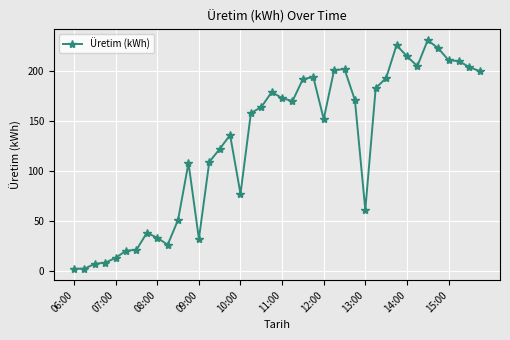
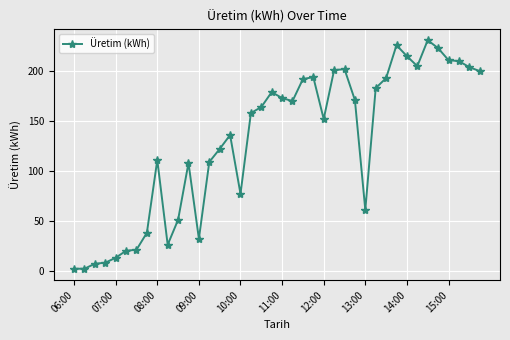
  {
    "06:00": 0,
    "07:00": 10,
-   "08:00": 30,
+   "08:00": 110,
    "09:00": 30,
    "10:00": 80,
    "11:00": 170,
    "12:00": 150,
    "13:00": 60,
    "14:00": 220,
    "15:00": 210
  }
